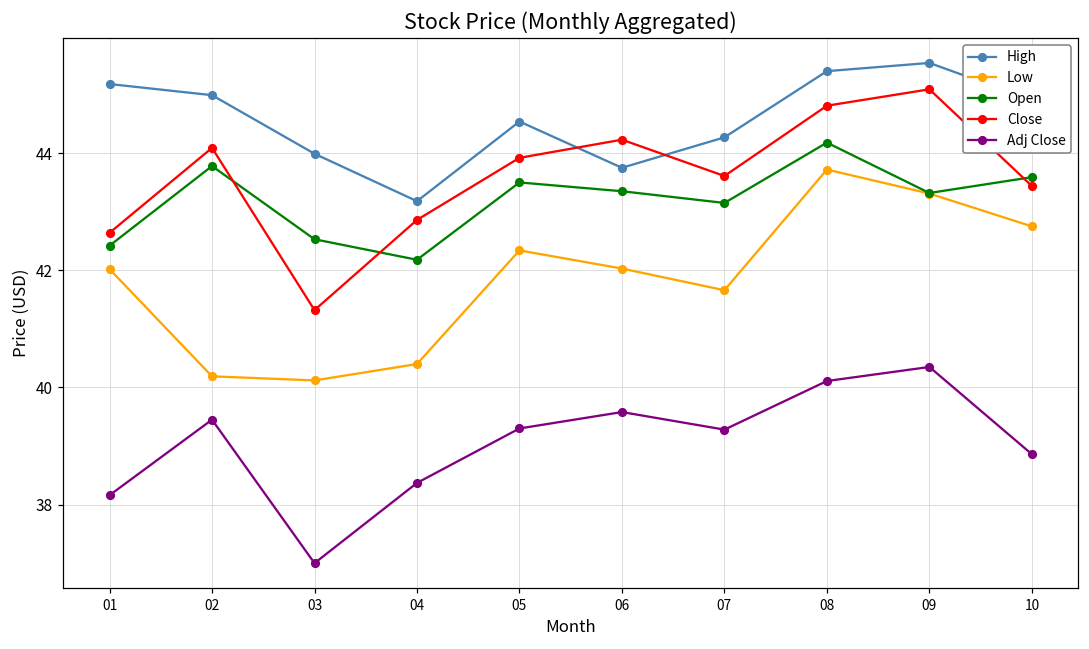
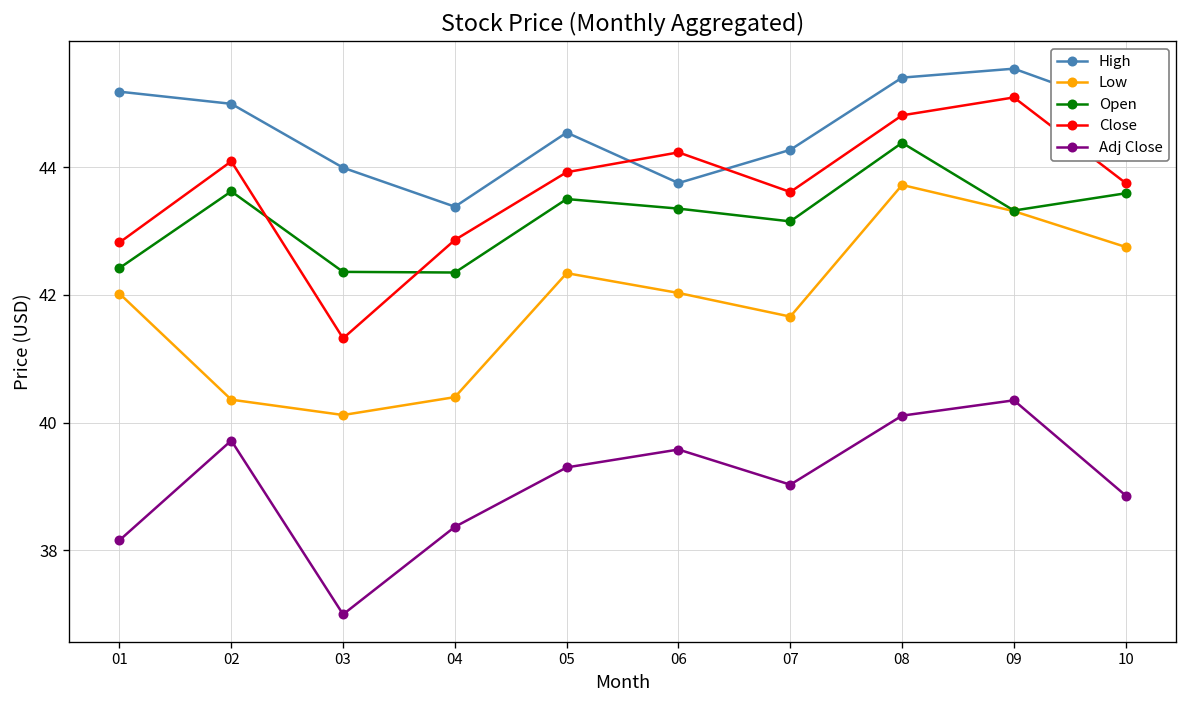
  {
    "High": {
      "01": 45.2,
      "02": 45.0,
      "03": 44.0,
-     "04": 43.2,
+     "04": 43.4,
      "05": 44.5,
      "06": 43.8,
      "07": 44.3,
      "08": 45.4,
      "09": 45.5
    },
    "Low": {
      "01": 42.0,
-     "02": 40.2,
+     "02": 40.4,
      "03": 40.1,
      "04": 40.4,
      "05": 42.3,
      "06": 42.0,
      "07": 41.7,
      "08": 43.7,
      "10": 42.8
    },
    "Open": {
      "01": 42.4,
-     "02": 43.8,
-     "03": 42.5,
-     "04": 42.2,
+     "02": 43.6,
+     "03": 42.4,
+     "04": 42.4,
      "05": 43.5,
      "06": 43.4,
      "07": 43.2,
-     "08": 44.2,
+     "08": 44.4,
      "10": 43.6
    },
    "Close": {
-     "01": 42.6,
+     "01": 42.8,
      "02": 44.1,
      "03": 41.3,
      "04": 42.9,
      "05": 43.9,
      "06": 44.2,
      "07": 43.6,
      "08": 44.8,
      "09": 45.1,
-     "10": 43.4
+     "10": 43.8
    },
    "Adj Close": {
      "01": 38.2,
-     "02": 39.5,
+     "02": 39.7,
      "03": 37.0,
      "04": 38.4,
      "05": 39.3,
      "06": 39.6,
-     "07": 39.3,
+     "07": 39.0,
      "08": 40.1,
      "09": 40.4,
      "10": 38.9
    }
  }
